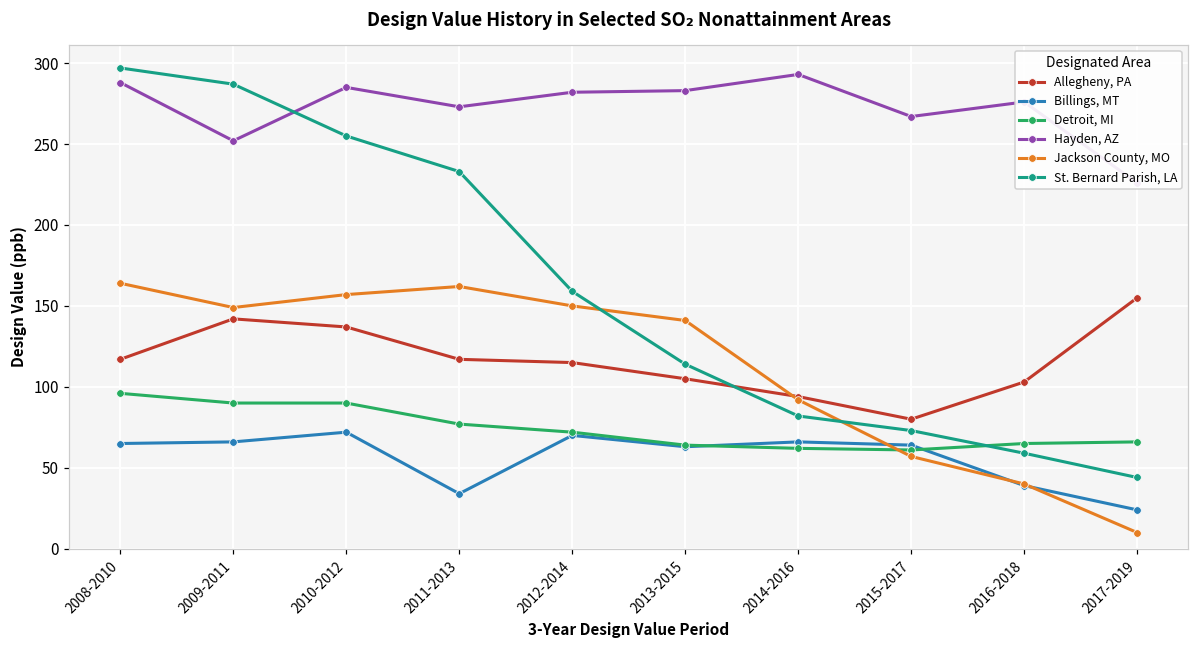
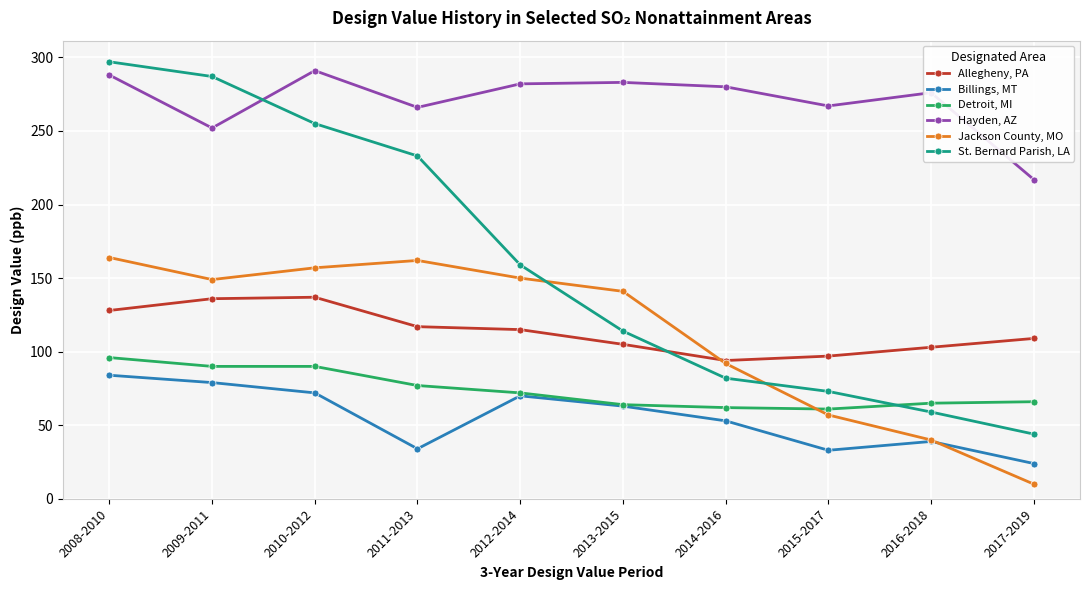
  {
    "Allegheny, PA": {
-     "2008-2010": 117,
-     "2009-2011": 142,
+     "2008-2010": 128,
+     "2009-2011": 136,
      "2010-2012": 137,
      "2011-2013": 117,
      "2012-2014": 115,
      "2013-2015": 105,
      "2014-2016": 94,
-     "2015-2017": 80,
+     "2015-2017": 97,
      "2016-2018": 103,
-     "2017-2019": 155
+     "2017-2019": 109
    },
    "Billings, MT": {
-     "2008-2010": 65,
-     "2009-2011": 66,
+     "2008-2010": 84,
+     "2009-2011": 79,
      "2010-2012": 72,
      "2011-2013": 34,
      "2012-2014": 70,
-     "2014-2016": 66,
-     "2015-2017": 64,
+     "2014-2016": 53,
+     "2015-2017": 33,
      "2017-2019": 24
    },
    "Hayden, AZ": {
      "2008-2010": 288,
      "2009-2011": 252,
-     "2010-2012": 285,
-     "2011-2013": 273,
+     "2010-2012": 291,
+     "2011-2013": 266,
      "2012-2014": 282,
      "2013-2015": 283,
-     "2014-2016": 293,
+     "2014-2016": 280,
      "2015-2017": 267,
-     "2017-2019": 226
+     "2017-2019": 217
    },
    "Jackson County, MO": {
      "2008-2010": 164,
      "2009-2011": 149,
      "2010-2012": 157,
      "2011-2013": 162,
      "2012-2014": 150,
      "2013-2015": 141,
      "2014-2016": 92,
      "2015-2017": 57,
      "2017-2019": 10
    }
  }
